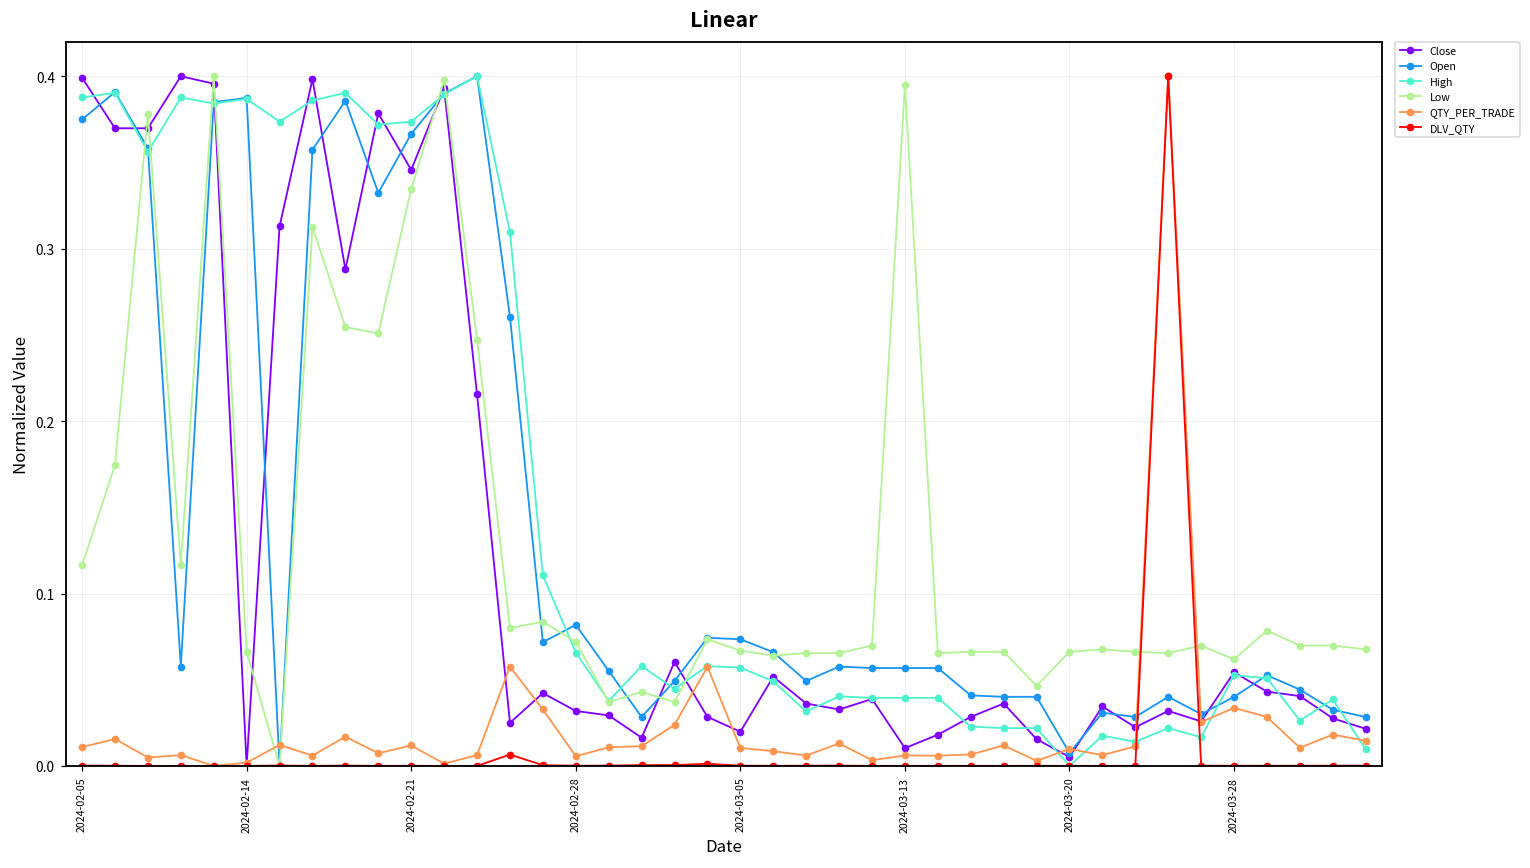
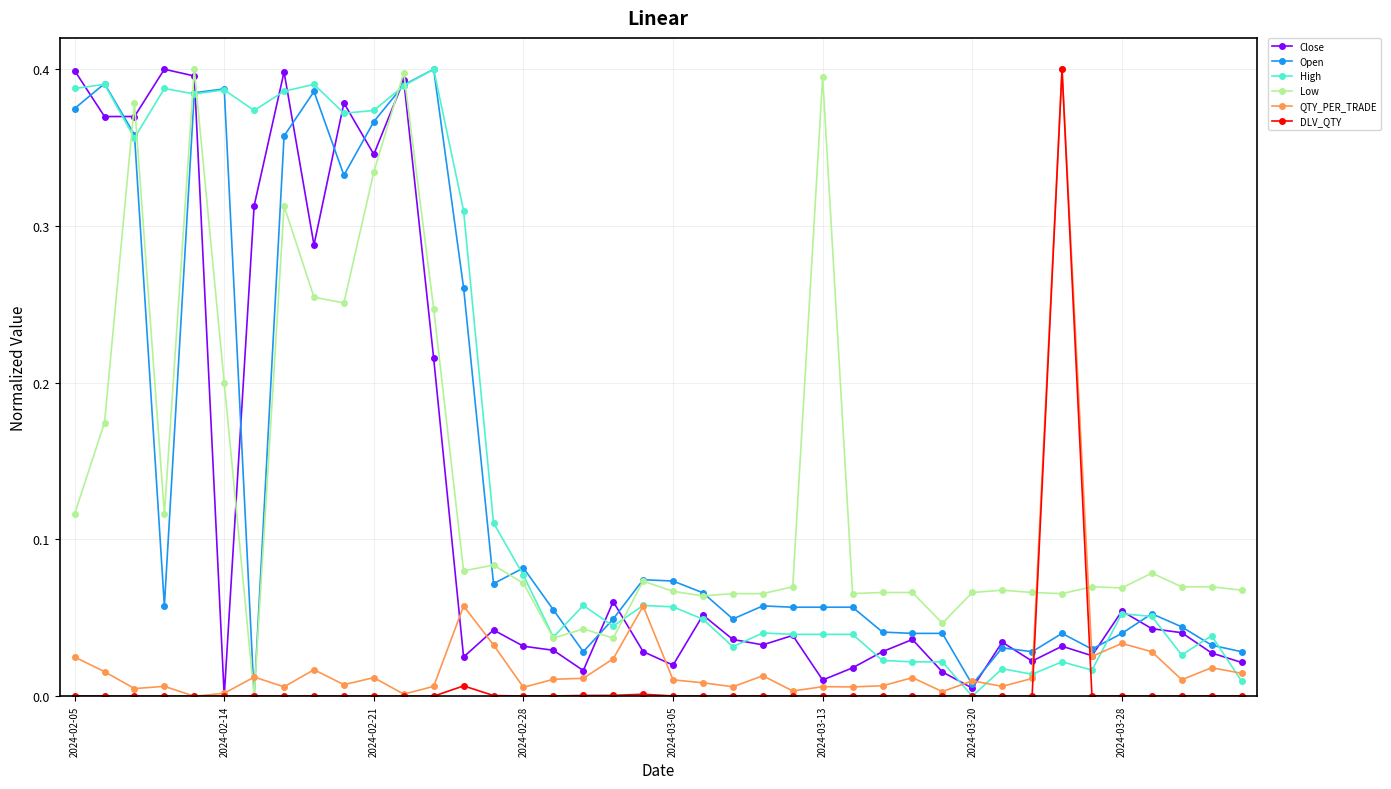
  {
    "Close": {
      "2024-02-05": 0.399,
      "2024-02-21": 0.346,
      "2024-02-28": 0.032,
      "2024-03-05": 0.020,
      "2024-03-13": 0.010,
      "2024-03-20": 0.005,
      "2024-03-28": 0.054
    },
    "Open": {
      "2024-02-05": 0.375,
      "2024-02-21": 0.367,
      "2024-02-28": 0.082,
      "2024-03-05": 0.073,
      "2024-03-13": 0.057,
      "2024-03-20": 0.008,
      "2024-03-28": 0.040
    },
    "High": {
      "2024-02-05": 0.388,
      "2024-02-21": 0.374,
-     "2024-02-28": 0.066,
+     "2024-02-28": 0.077,
      "2024-03-05": 0.057,
      "2024-03-13": 0.039,
      "2024-03-28": 0.053
    },
    "Low": {
      "2024-02-05": 0.116,
-     "2024-02-14": 0.066,
+     "2024-02-14": 0.200,
      "2024-02-21": 0.335,
      "2024-02-28": 0.072,
      "2024-03-05": 0.067,
      "2024-03-13": 0.395,
      "2024-03-20": 0.066,
-     "2024-03-28": 0.062
+     "2024-03-28": 0.069
    },
    "QTY_PER_TRADE": {
-     "2024-02-05": 0.011,
+     "2024-02-05": 0.025,
      "2024-02-14": 0.002,
      "2024-02-21": 0.012,
      "2024-02-28": 0.006,
      "2024-03-05": 0.010,
      "2024-03-13": 0.006,
      "2024-03-20": 0.010,
      "2024-03-28": 0.034
    },
    "DLV_QTY": {
      "2024-02-05": 0.000,
      "2024-02-21": 0.000,
      "2024-02-28": 0.000,
      "2024-03-05": 0.000,
      "2024-03-13": 0.000,
      "2024-03-28": 0.000
    }
  }
